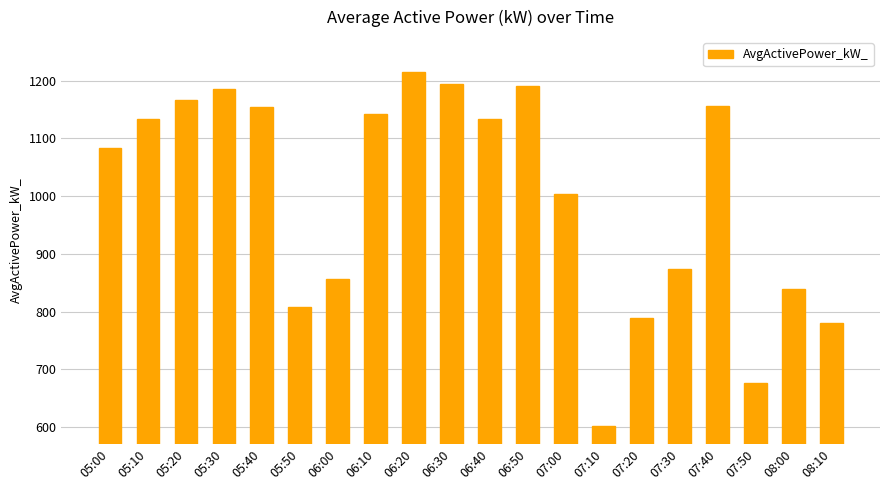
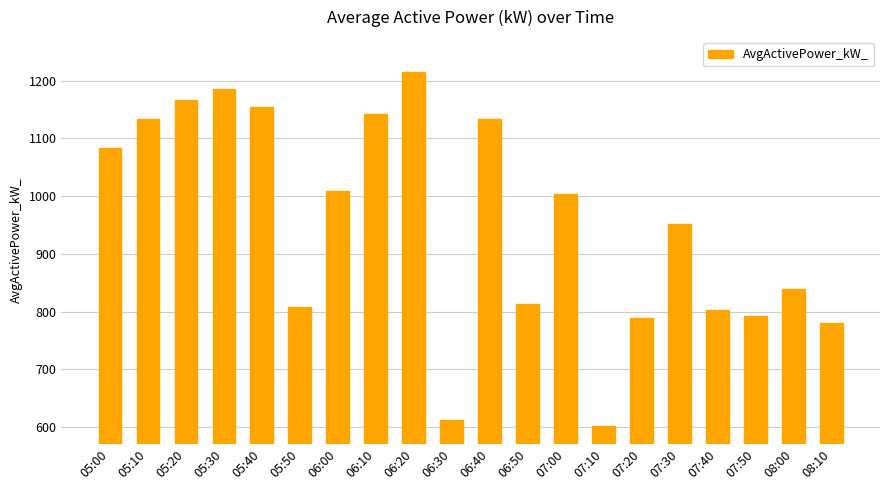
  {
    "05:00": 1080,
    "05:10": 1130,
    "05:20": 1170,
    "05:30": 1180,
    "05:40": 1150,
    "05:50": 810,
-   "06:00": 860,
+   "06:00": 1010,
    "06:10": 1140,
    "06:20": 1210,
-   "06:30": 1190,
+   "06:30": 610,
    "06:40": 1130,
-   "06:50": 1190,
+   "06:50": 810,
    "07:00": 1000,
    "07:10": 600,
    "07:20": 790,
-   "07:30": 870,
-   "07:40": 1160,
-   "07:50": 680,
+   "07:30": 950,
+   "07:40": 800,
+   "07:50": 790,
    "08:00": 840,
    "08:10": 780
  }
